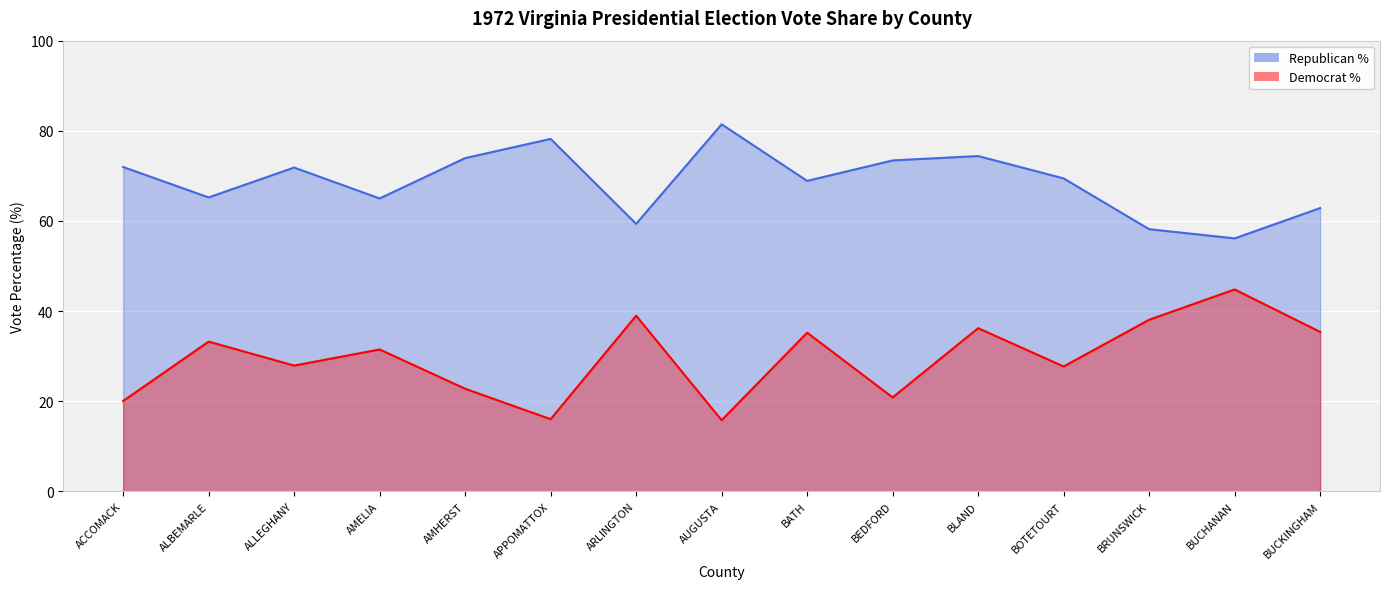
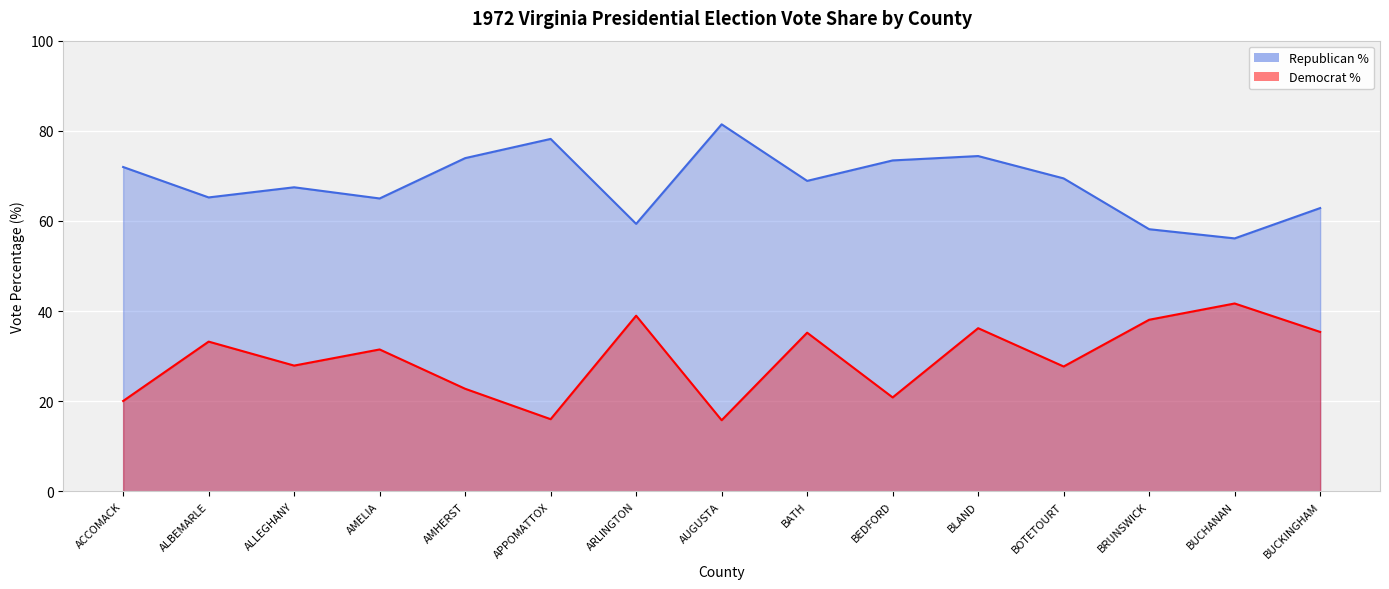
  {
    "Republican %": {
      "ACCOMACK": 72,
      "ALBEMARLE": 65,
-     "ALLEGHANY": 72,
+     "ALLEGHANY": 67,
      "AMELIA": 65,
      "AMHERST": 74,
      "APPOMATTOX": 78,
      "ARLINGTON": 59,
      "AUGUSTA": 81,
      "BATH": 69,
      "BEDFORD": 73,
      "BLAND": 74,
      "BOTETOURT": 69,
      "BRUNSWICK": 58,
      "BUCHANAN": 56,
      "BUCKINGHAM": 63
    },
    "Democrat %": {
      "ACCOMACK": 20,
      "ALBEMARLE": 33,
      "ALLEGHANY": 28,
      "AMELIA": 31,
      "AMHERST": 23,
      "APPOMATTOX": 16,
      "ARLINGTON": 39,
      "AUGUSTA": 16,
      "BATH": 35,
      "BEDFORD": 21,
      "BLAND": 36,
      "BOTETOURT": 28,
      "BRUNSWICK": 38,
-     "BUCHANAN": 45,
+     "BUCHANAN": 42,
      "BUCKINGHAM": 35
    }
  }
